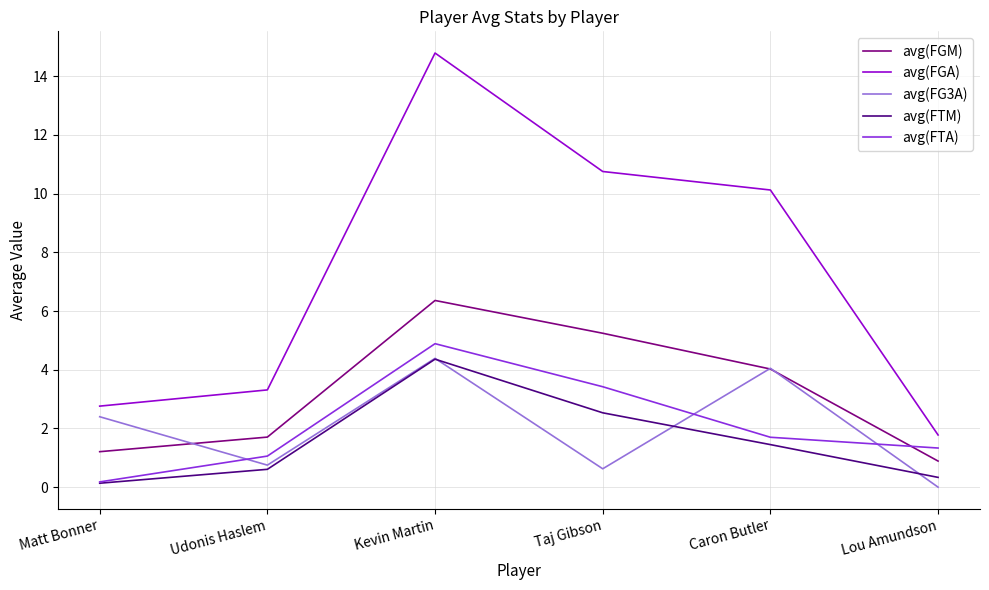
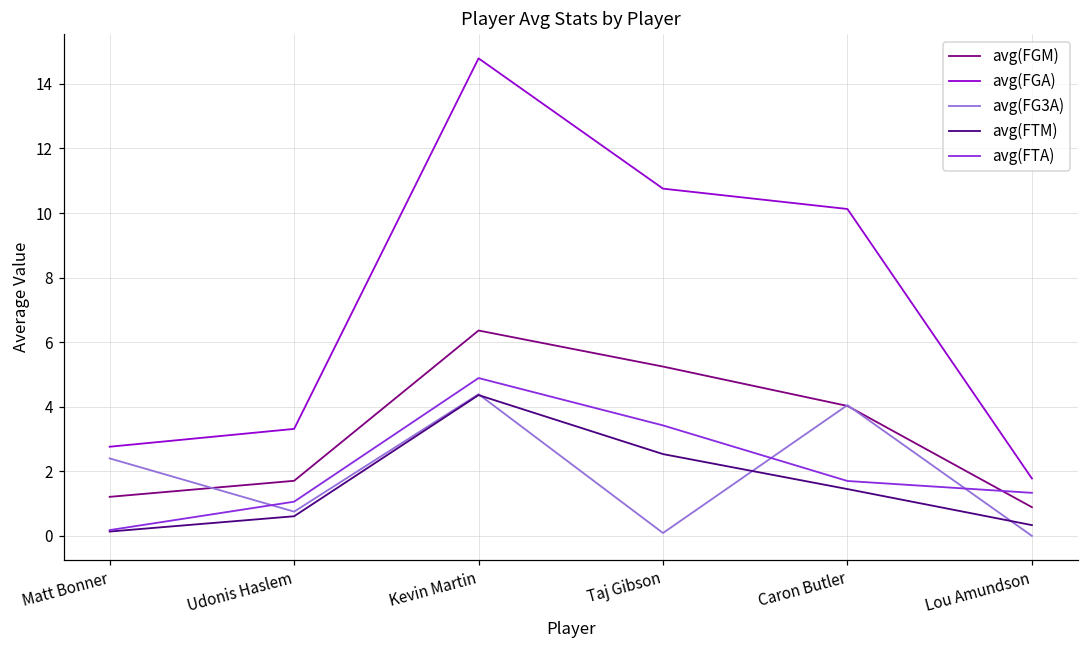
  {
    "avg(FG3A)": {
      "Matt Bonner": 2.4,
      "Udonis Haslem": 0.8,
-     "Taj Gibson": 0.6,
+     "Taj Gibson": 0.1,
      "Lou Amundson": 0.0
    }
  }
